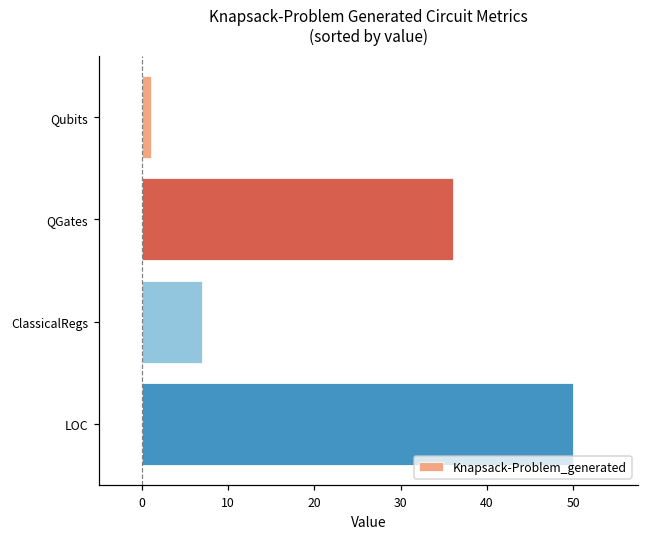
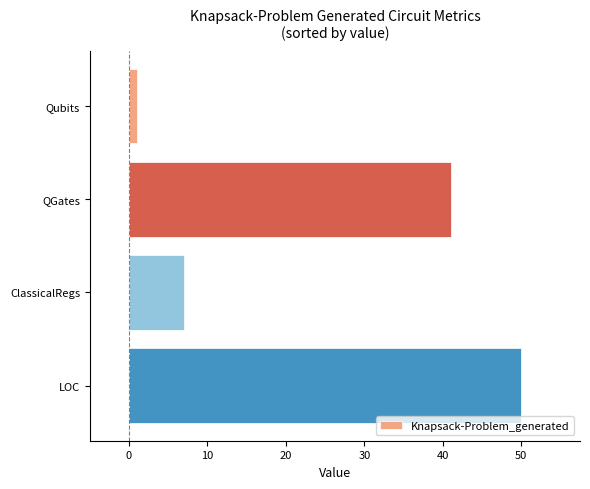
  {
    "Qubits": 1,
-   "QGates": 36,
+   "QGates": 41,
    "ClassicalRegs": 7,
    "LOC": 50
  }
